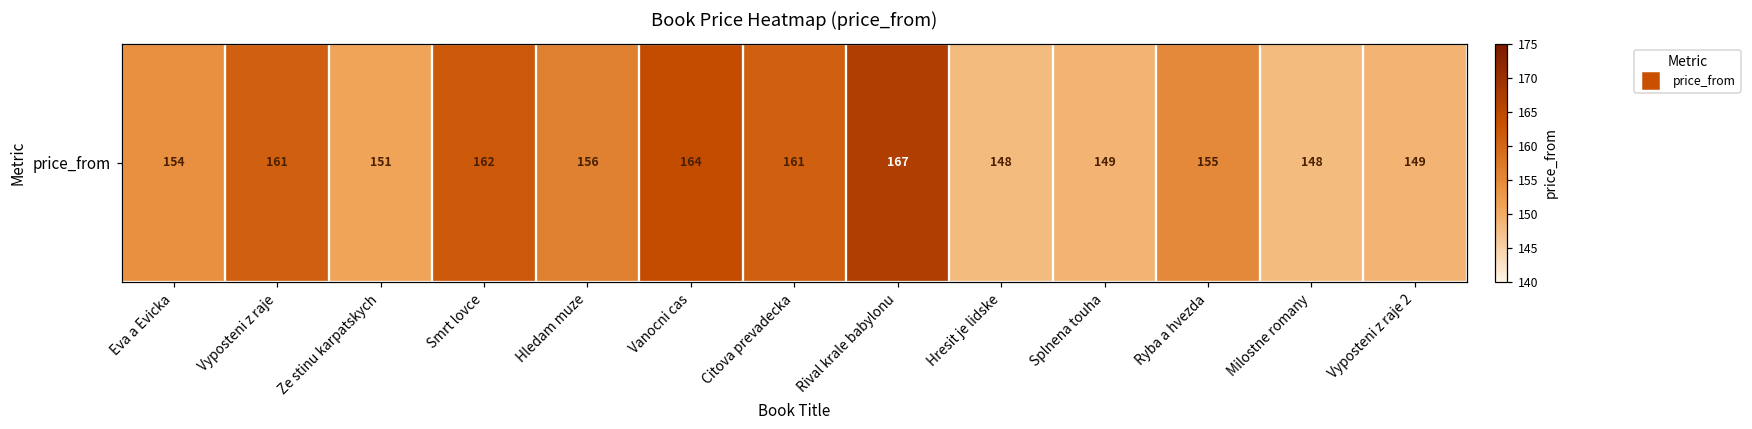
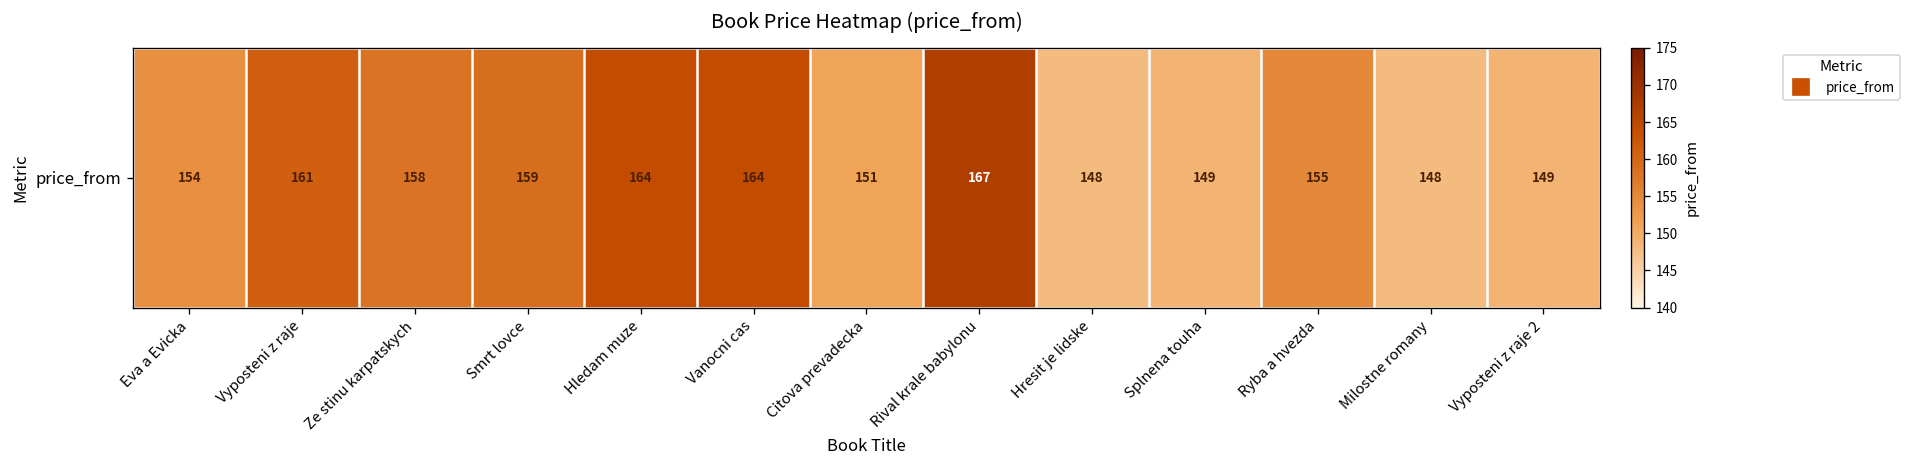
  {
    "price_from": {
      "Eva a Evicka": 154,
      "Vyposteni z raje": 161,
-     "Ze stinu karpatskych": 151,
-     "Smrt lovce": 162,
-     "Hledam muze": 156,
+     "Ze stinu karpatskych": 158,
+     "Smrt lovce": 159,
+     "Hledam muze": 164,
      "Vanocni cas": 164,
-     "Citova prevadecka": 161,
+     "Citova prevadecka": 151,
      "Rival krale babylonu": 167,
      "Hresit je lidske": 148,
      "Splnena touha": 149,
      "Ryba a hvezda": 155,
      "Milostne romany": 148,
      "Vyposteni z raje 2": 149
    }
  }
